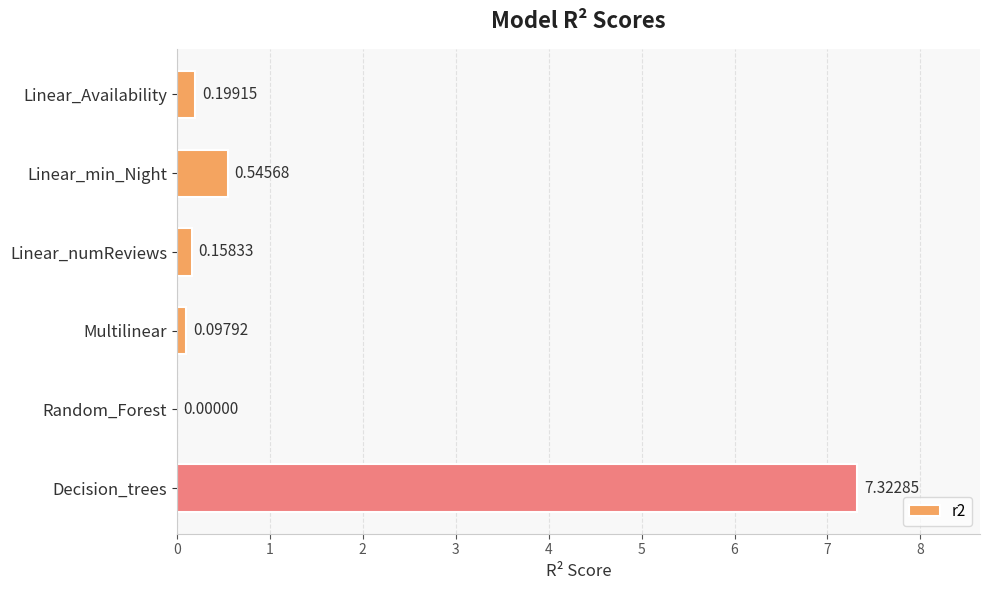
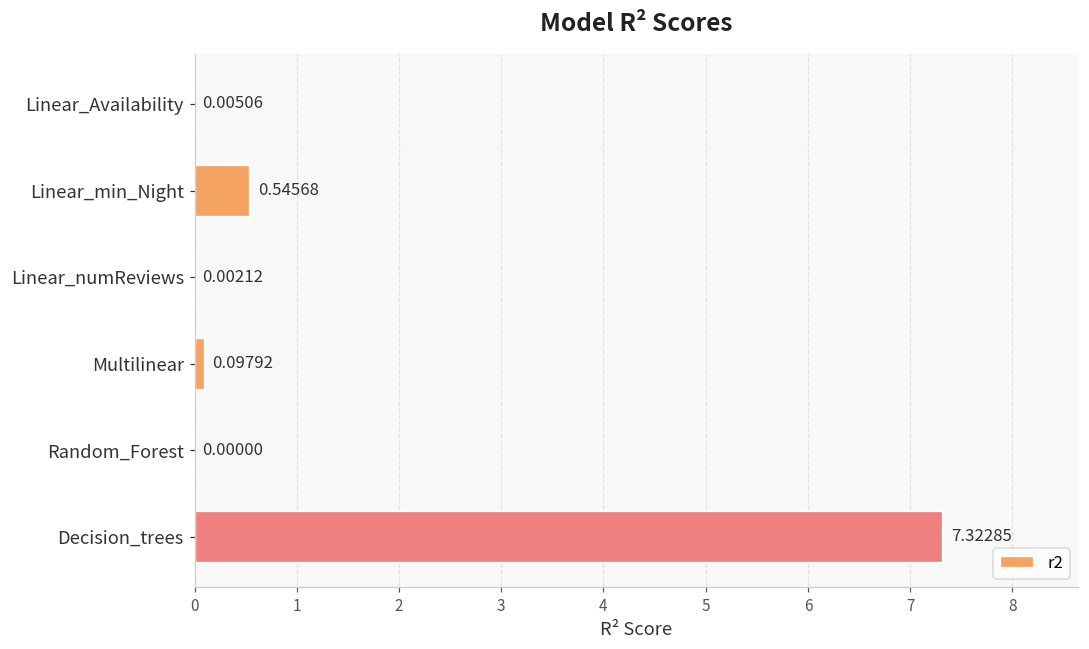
  {
-   "Linear_Availability": 0.19915,
+   "Linear_Availability": 0.00506,
    "Linear_min_Night": 0.54568,
-   "Linear_numReviews": 0.15833,
+   "Linear_numReviews": 0.00212,
    "Multilinear": 0.09792,
    "Random_Forest": 0.00000,
    "Decision_trees": 7.32285
  }
